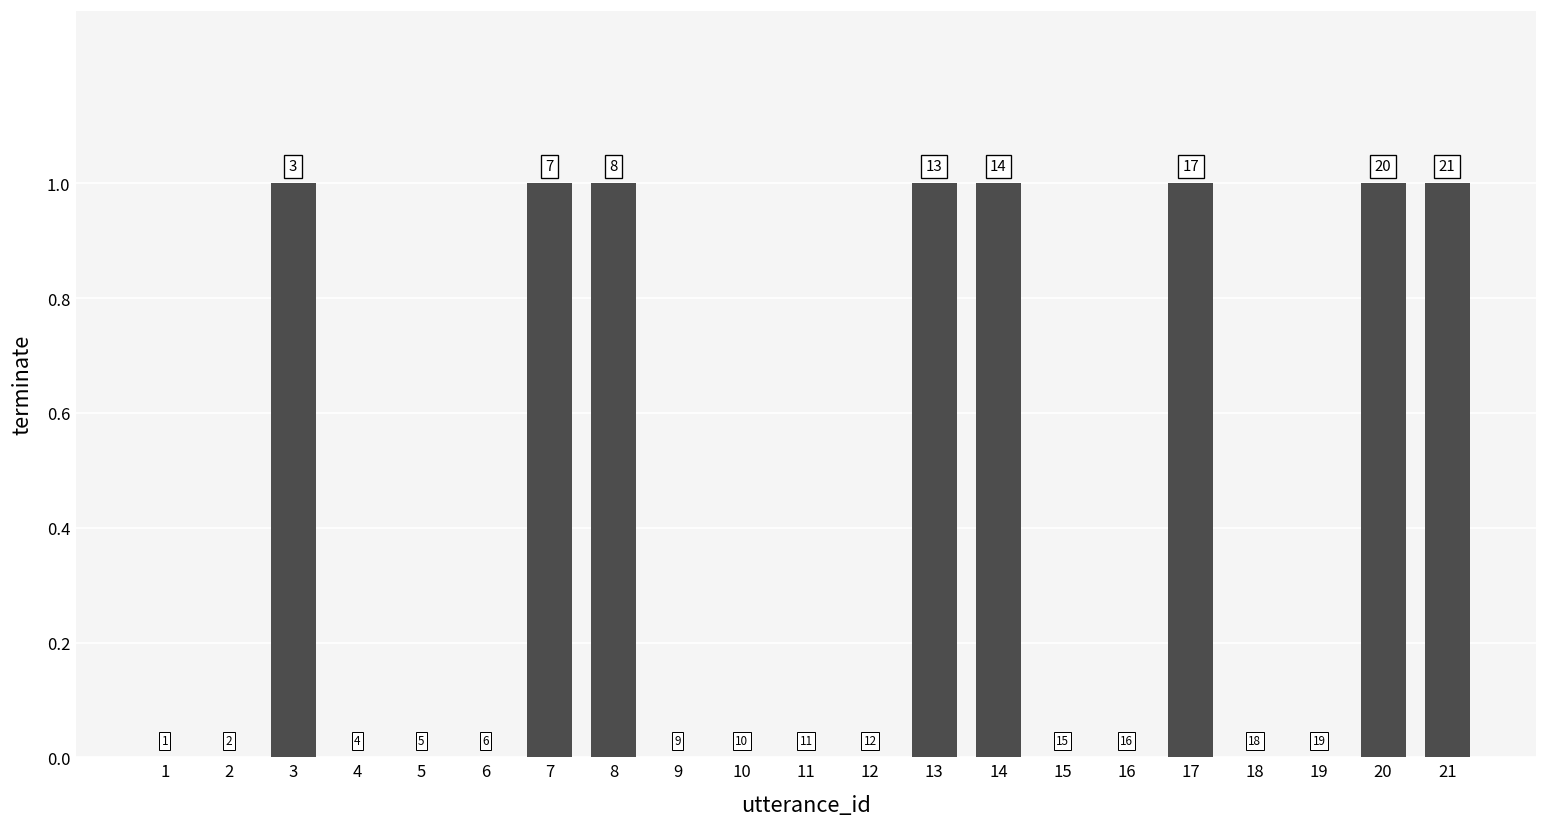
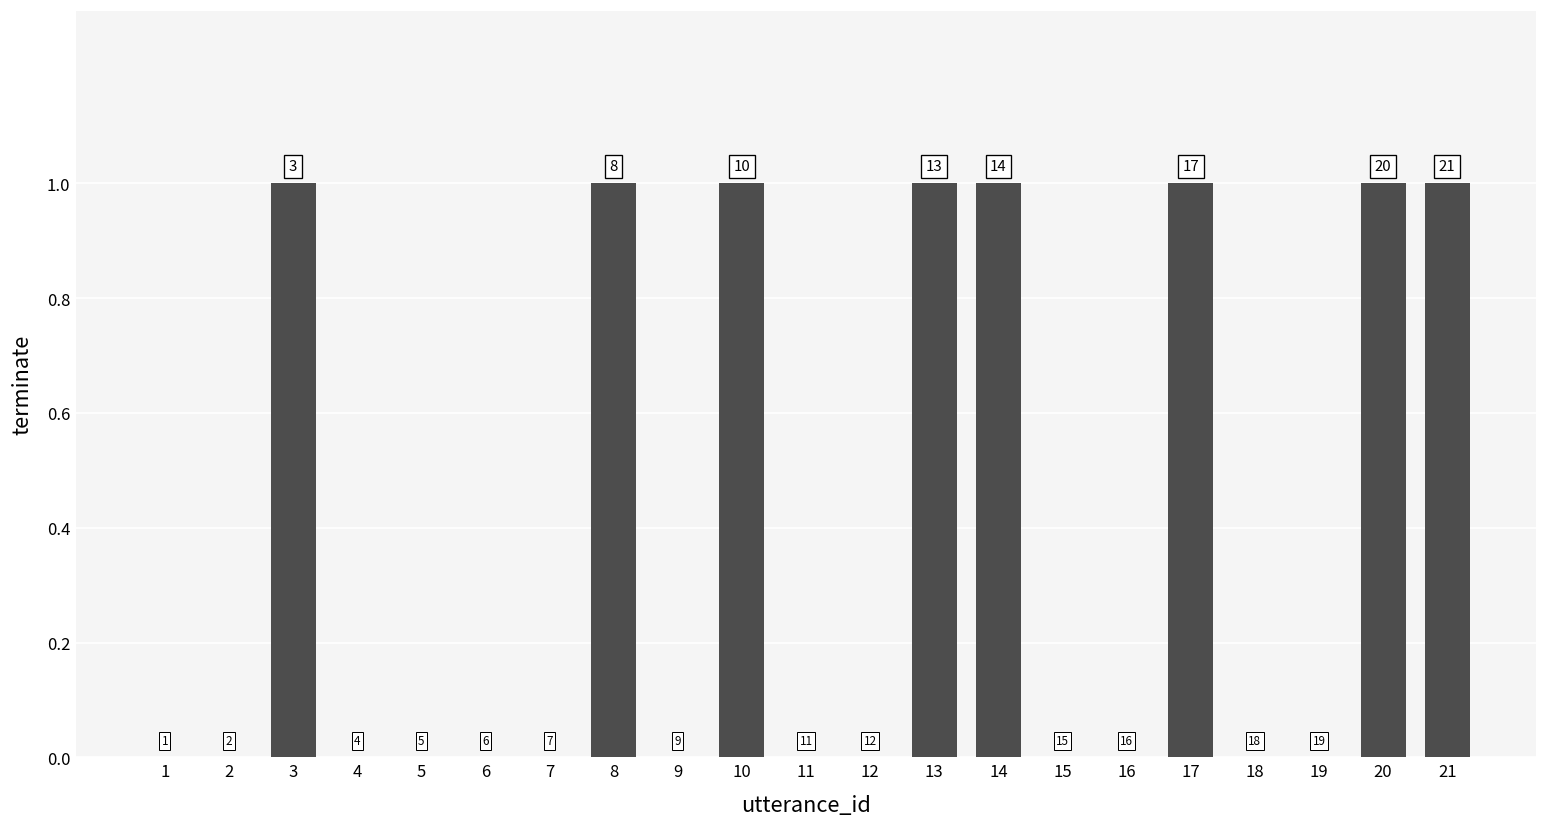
  {
-   "7": 1,
-   "10": 0
+   "7": 0,
+   "10": 1
  }
